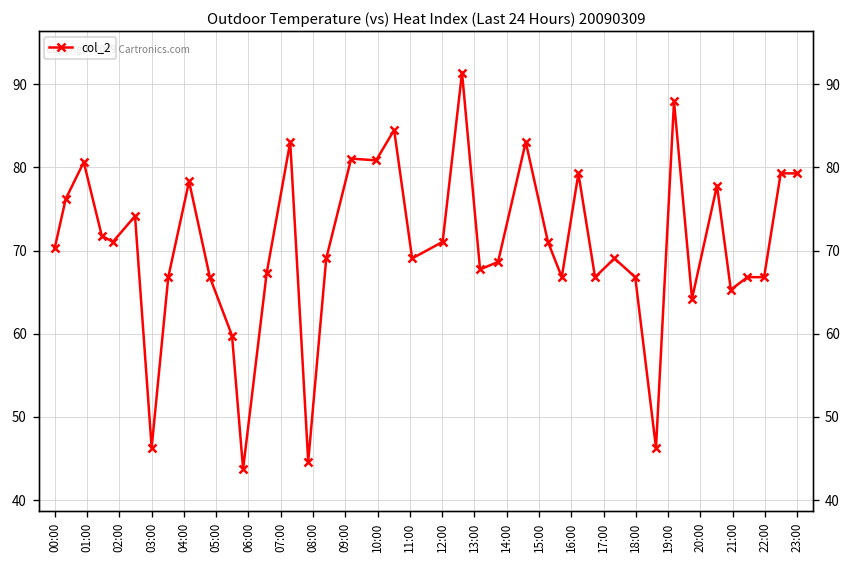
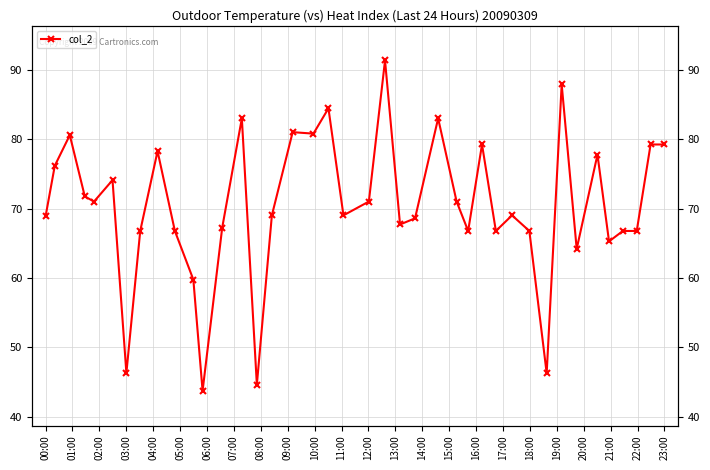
  {
-   "00:00": 70,
+   "00:00": 69,
    "03:00": 46,
    "23:00": 79
  }
